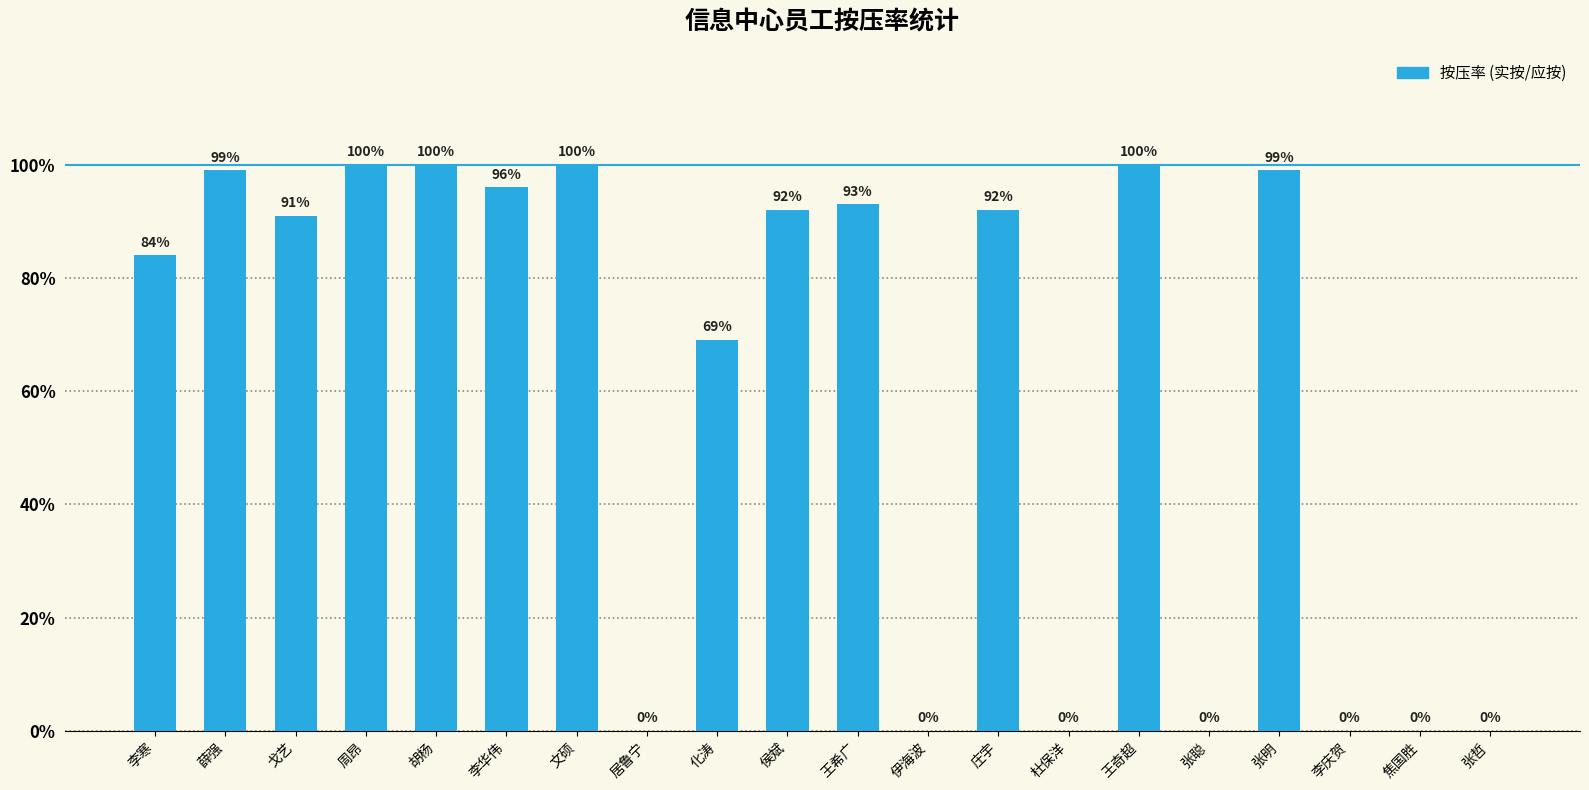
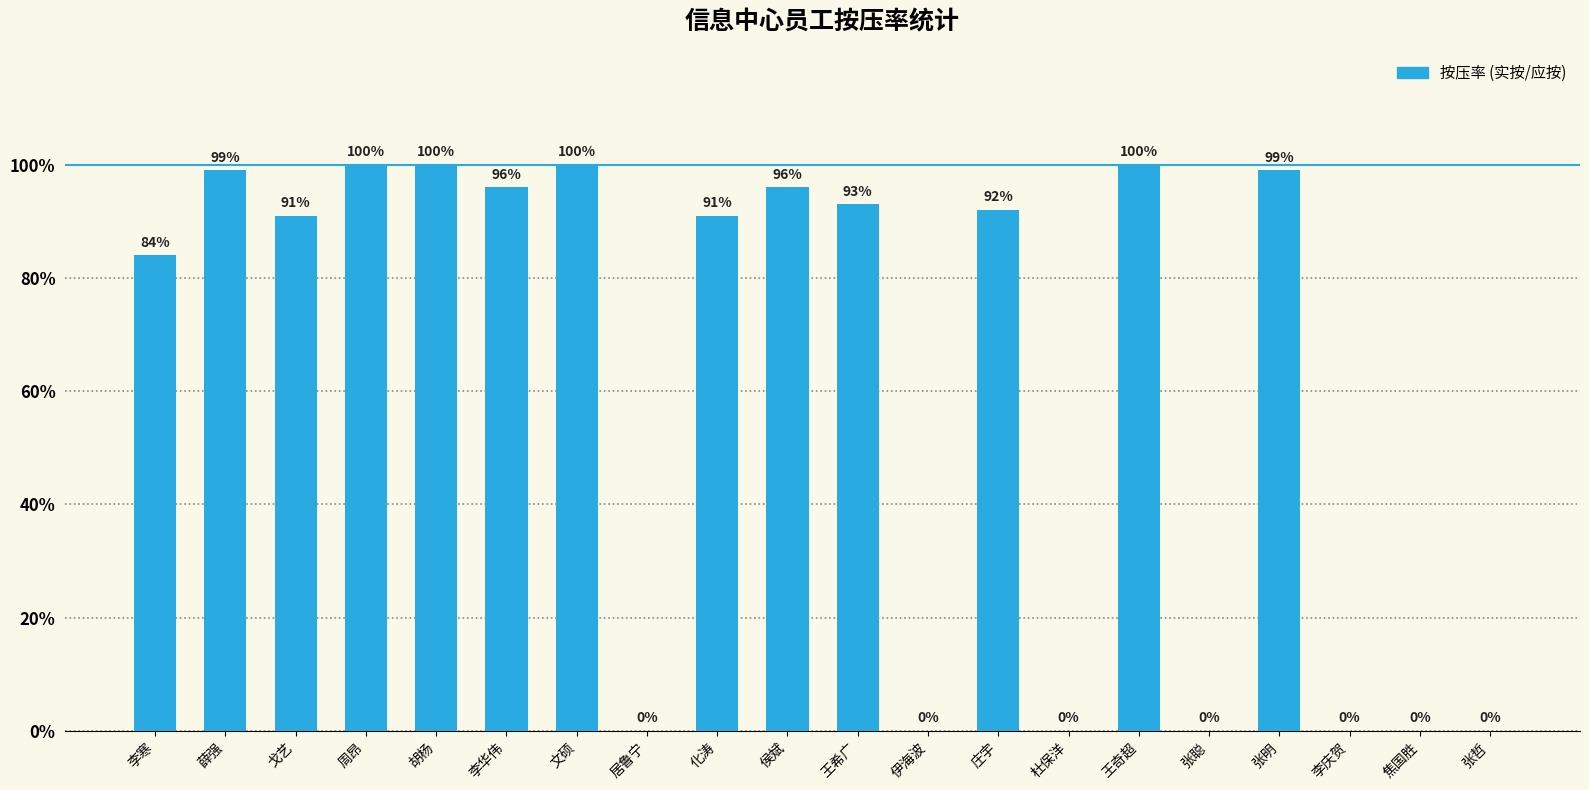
  {
    "李寒": "84%",
    "薛强": "99%",
    "戈艺": "91%",
    "周昂": "100%",
    "胡杨": "100%",
    "李华伟": "96%",
    "文硕": "100%",
    "居鲁宁": "0%",
-   "化涛": "69%",
-   "侯斌": "92%",
+   "化涛": "91%",
+   "侯斌": "96%",
    "王希广": "93%",
    "伊海波": "0%",
    "庄宇": "92%",
    "杜保洋": "0%",
    "王奇超": "100%",
    "张聪": "0%",
    "张明": "99%",
    "李庆贺": "0%",
    "焦国胜": "0%",
    "张哲": "0%"
  }
